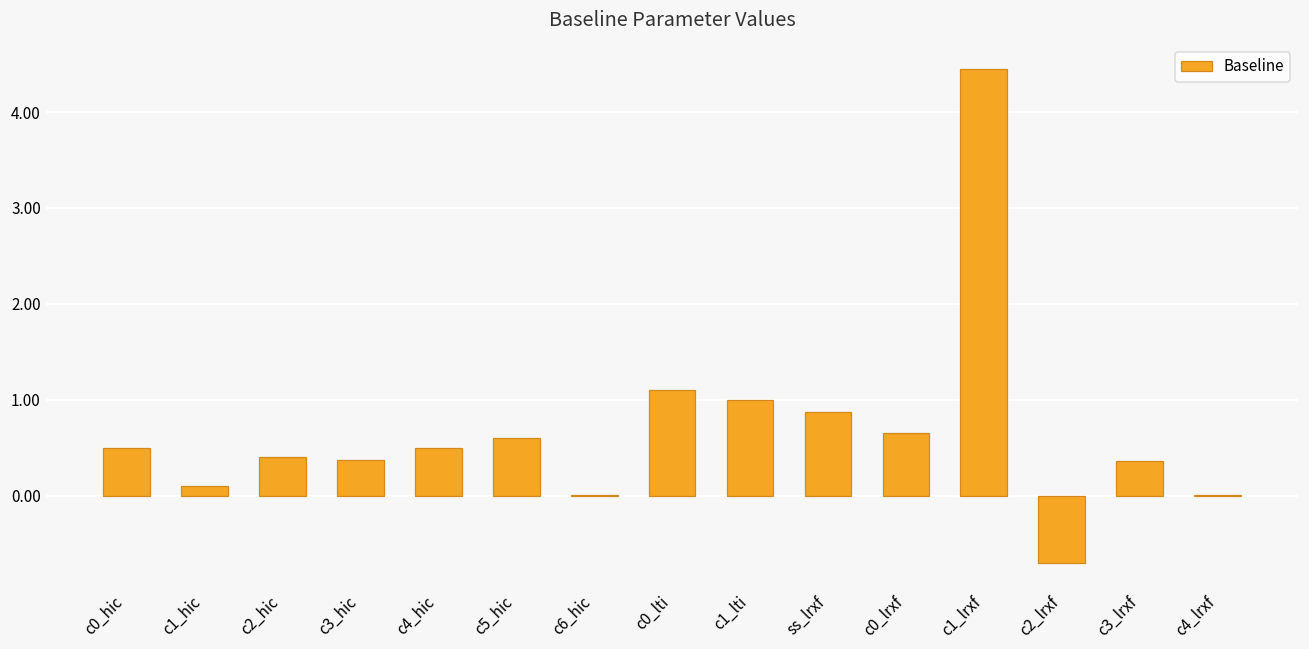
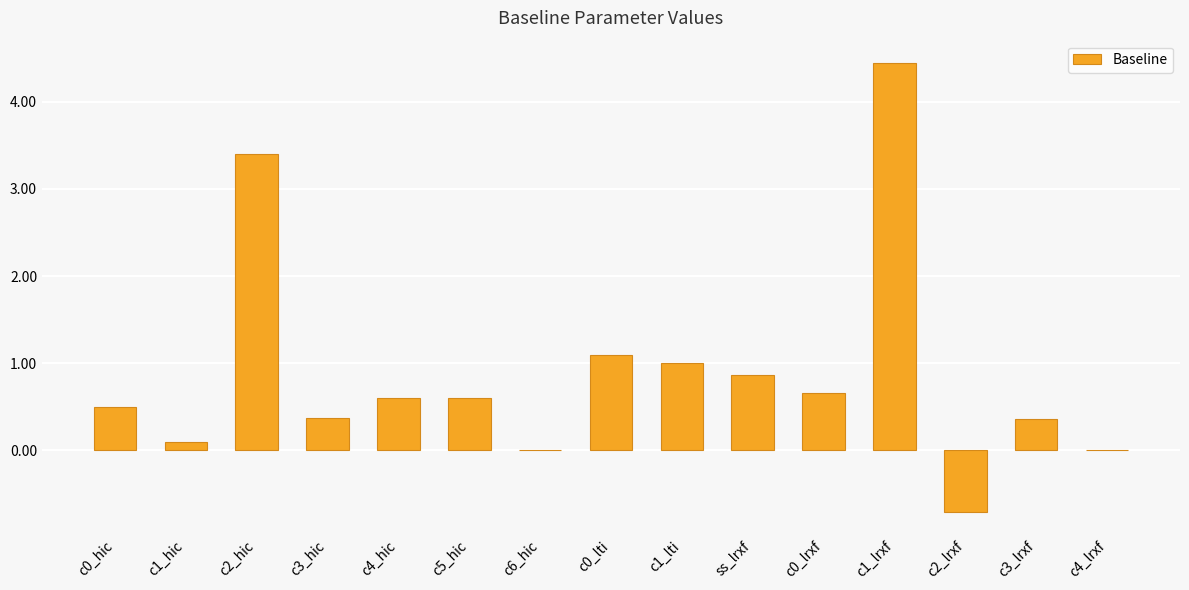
  {
    "c0_hic": 0.5,
    "c1_hic": 0.1,
-   "c2_hic": 0.4,
+   "c2_hic": 3.4,
    "c3_hic": 0.4,
-   "c4_hic": 0.5,
+   "c4_hic": 0.6,
    "c5_hic": 0.6,
    "c0_lti": 1.1,
    "c1_lti": 1.0,
    "ss_lrxf": 0.9,
    "c0_lrxf": 0.7,
    "c1_lrxf": 4.4,
    "c2_lrxf": -0.7,
    "c3_lrxf": 0.4
  }
